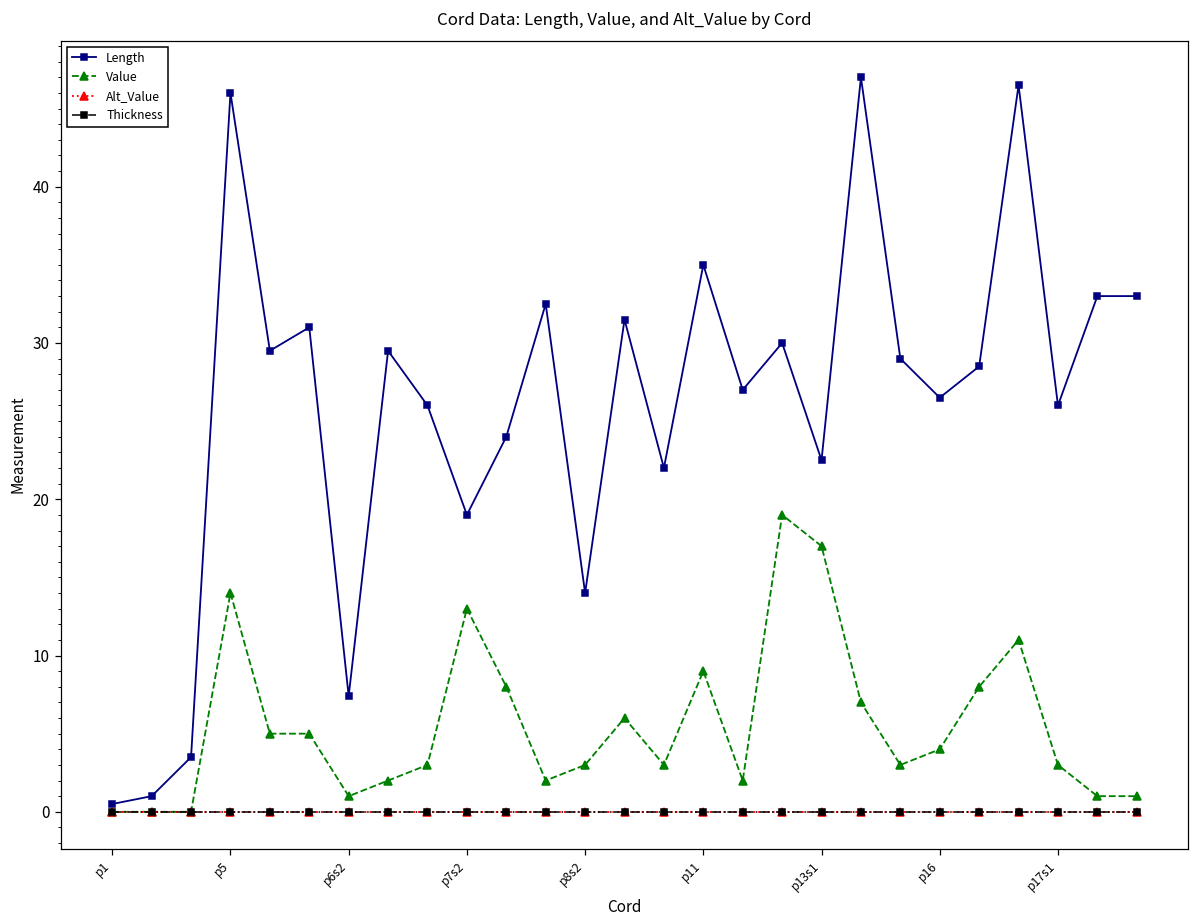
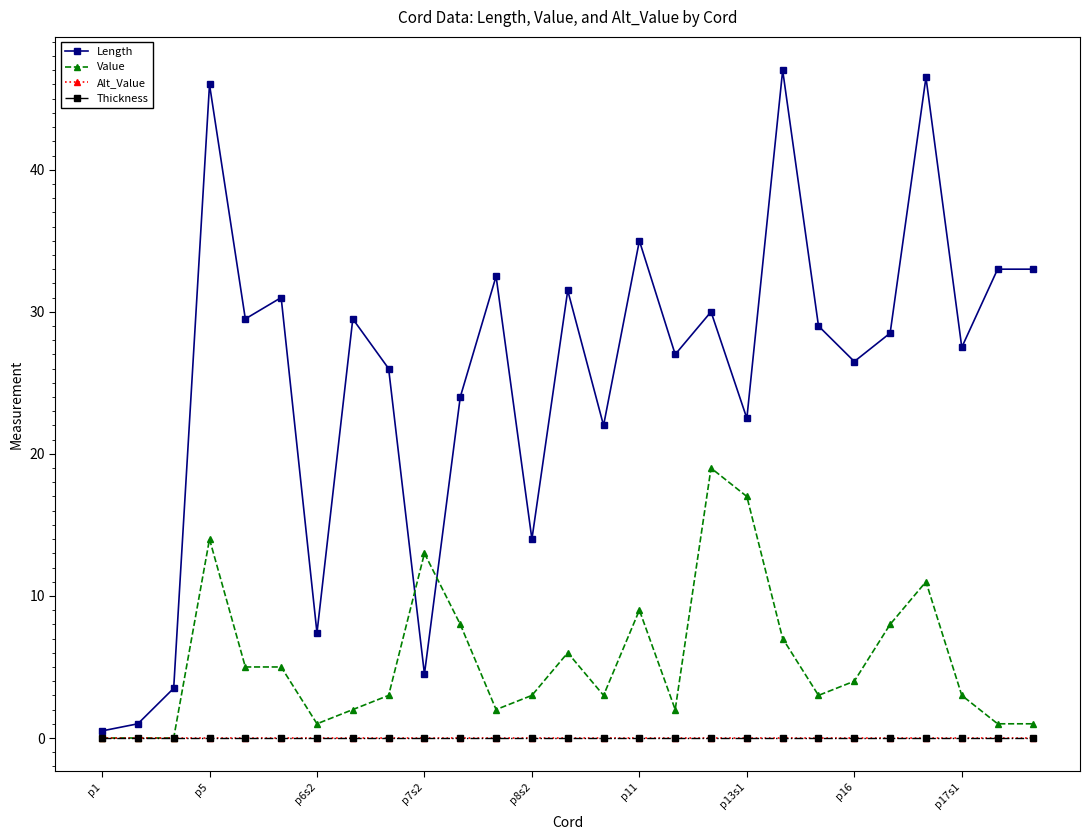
  {
    "Length": {
      "p1": 0.5,
      "p5": 46.0,
      "p6s2": 7.4,
-     "p7s2": 19.0,
+     "p7s2": 4.5,
      "p8s2": 14.0,
      "p11": 35.0,
      "p13s1": 22.5,
      "p16": 26.5,
-     "p17s1": 26.0
+     "p17s1": 27.5
    },
    "Value": {
      "p5": 14.0,
      "p6s2": 1.0,
      "p7s2": 13.0,
      "p8s2": 3.0,
      "p11": 9.0,
      "p13s1": 17.0,
      "p16": 4.0,
      "p17s1": 3.0
    },
    "Thickness": {
      "p5": 0.0,
      "p6s2": 0.0,
      "p7s2": 0.0,
      "p8s2": 0.0,
      "p11": 0.0,
      "p13s1": 0.0,
      "p16": 0.0,
      "p17s1": 0.0
    }
  }
